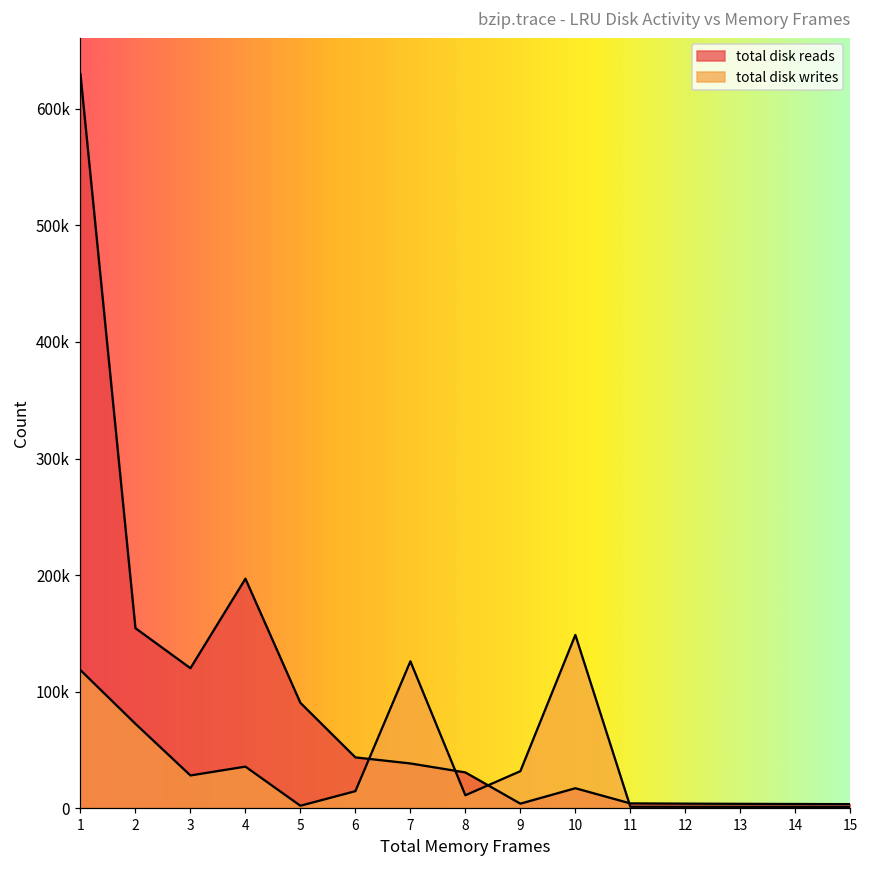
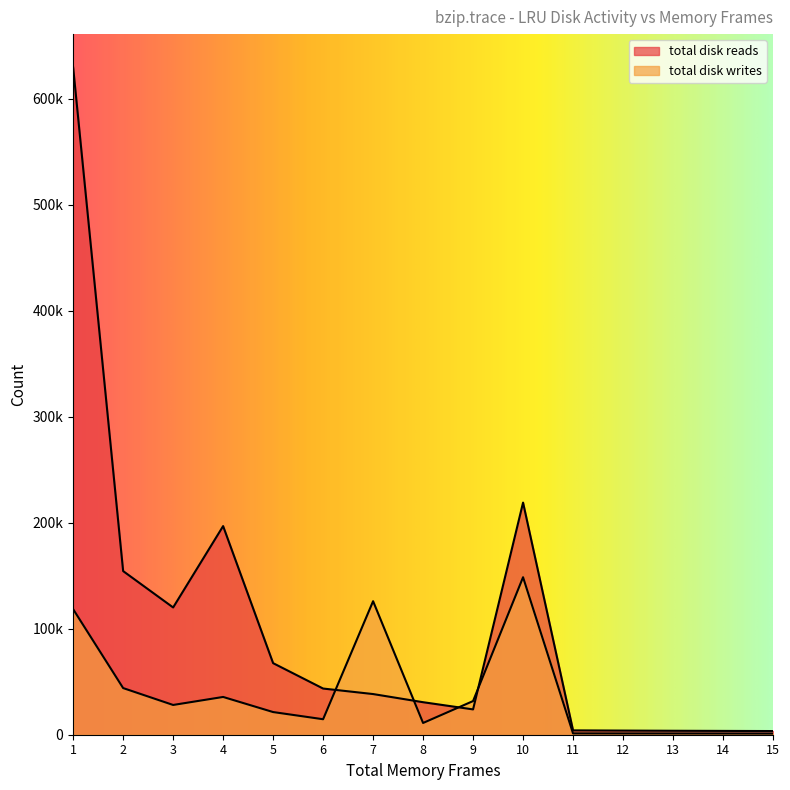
  {
    "total disk reads": {
      "1": 630000,
      "2": 154000,
      "3": 120000,
      "4": 197000,
-     "5": 90000,
+     "5": 68000,
      "6": 44000,
      "7": 38000,
      "8": 31000,
-     "9": 4000,
-     "10": 17000,
+     "9": 24000,
+     "10": 219000,
      "11": 4000,
      "12": 4000,
      "13": 4000,
      "14": 4000
    },
    "total disk writes": {
      "1": 118000,
-     "2": 72000,
+     "2": 44000,
      "3": 28000,
      "4": 36000,
-     "5": 2000,
+     "5": 21000,
      "6": 15000,
      "7": 126000,
      "8": 11000,
      "9": 32000,
      "10": 149000,
      "11": 1000,
      "12": 1000,
      "13": 1000,
      "14": 1000
    }
  }
